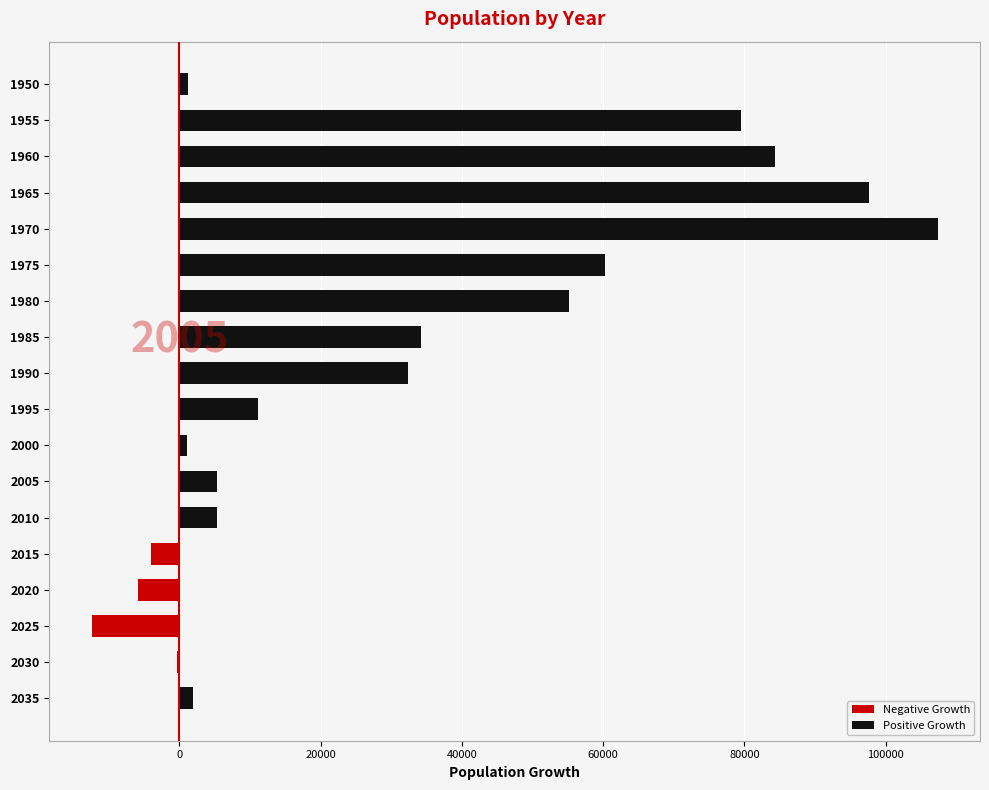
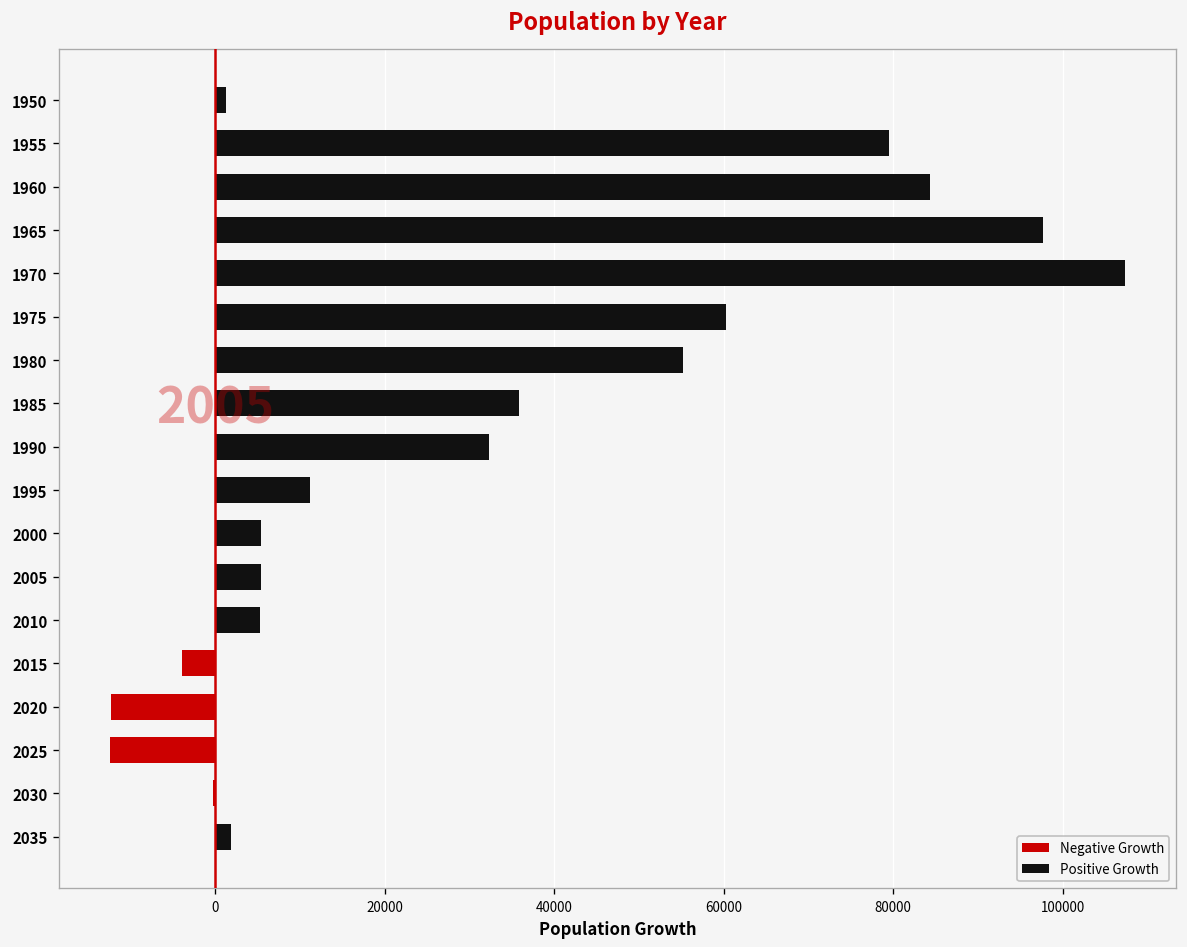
  {
    "Negative Growth": {
      "1950": 0,
      "1955": 0,
      "1960": 0,
      "1965": 0,
      "1970": 0,
      "1975": 0,
      "1980": 0,
      "1990": 0,
      "1995": 0,
      "2000": 0,
      "2005": 0,
      "2010": 0,
      "2015": -4000,
-     "2020": -6000,
+     "2020": -12000,
      "2025": -12000,
      "2035": 0
    },
    "Positive Growth": {
      "1950": 1000,
      "1955": 79000,
      "1960": 84000,
      "1965": 98000,
      "1970": 107000,
      "1975": 60000,
      "1980": 55000,
-     "1985": 34000,
+     "1985": 36000,
      "1990": 32000,
      "1995": 11000,
-     "2000": 1000,
+     "2000": 5000,
      "2005": 5000,
      "2010": 5000,
      "2015": 0,
      "2020": 0,
      "2025": 0,
      "2030": 0,
      "2035": 2000
    }
  }
